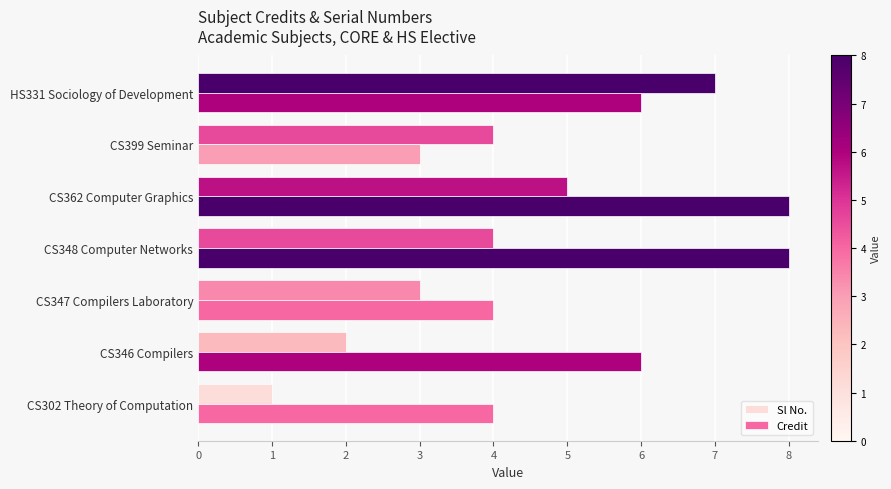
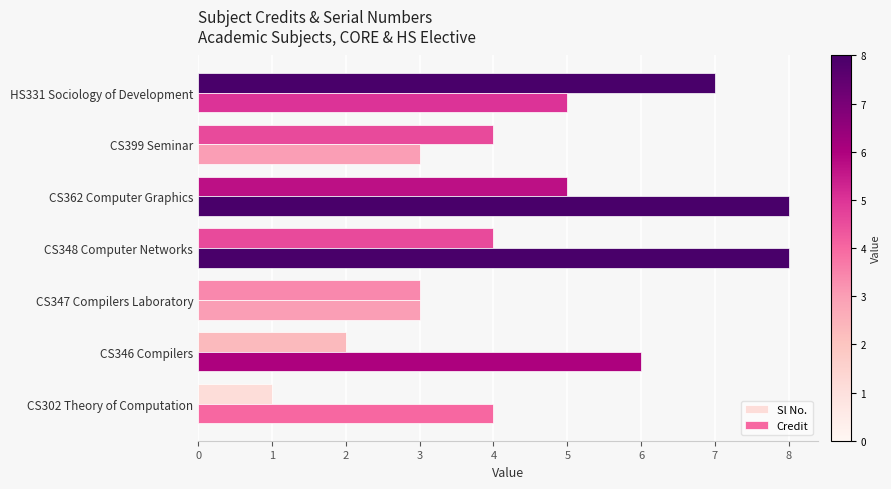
  {
    "Sl No.": {
      "HS331 Sociology of Development": 7,
      "CS399 Seminar": 4,
      "CS362 Computer Graphics": 5,
      "CS348 Computer Networks": 4,
      "CS347 Compilers Laboratory": 3,
      "CS346 Compilers": 2,
      "CS302 Theory of Computation": 1
    },
    "Credit": {
-     "HS331 Sociology of Development": 6,
+     "HS331 Sociology of Development": 5,
      "CS399 Seminar": 3,
      "CS362 Computer Graphics": 8,
      "CS348 Computer Networks": 8,
-     "CS347 Compilers Laboratory": 4,
+     "CS347 Compilers Laboratory": 3,
      "CS346 Compilers": 6,
      "CS302 Theory of Computation": 4
    }
  }
